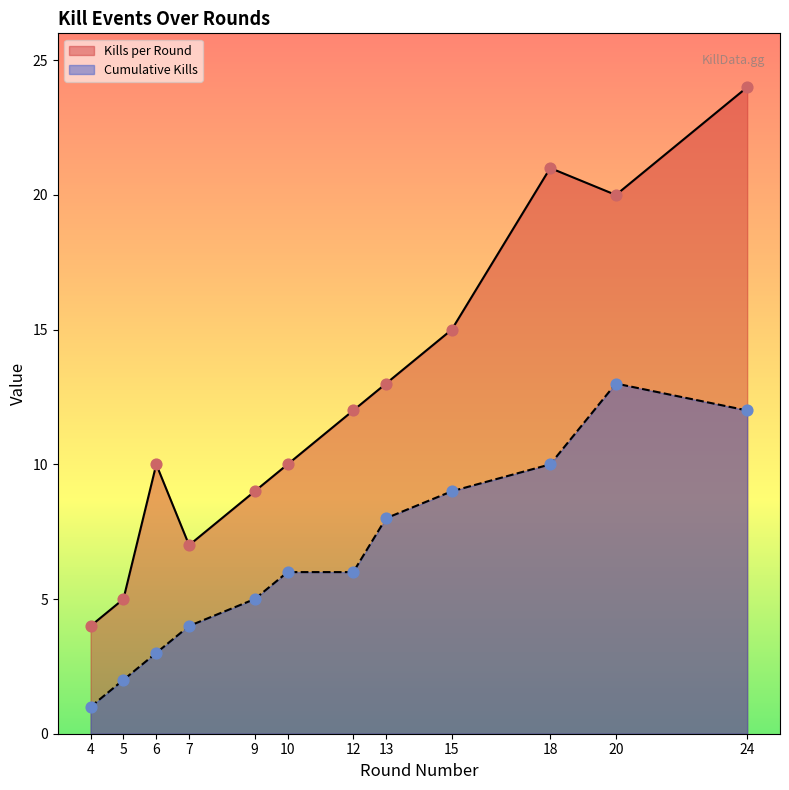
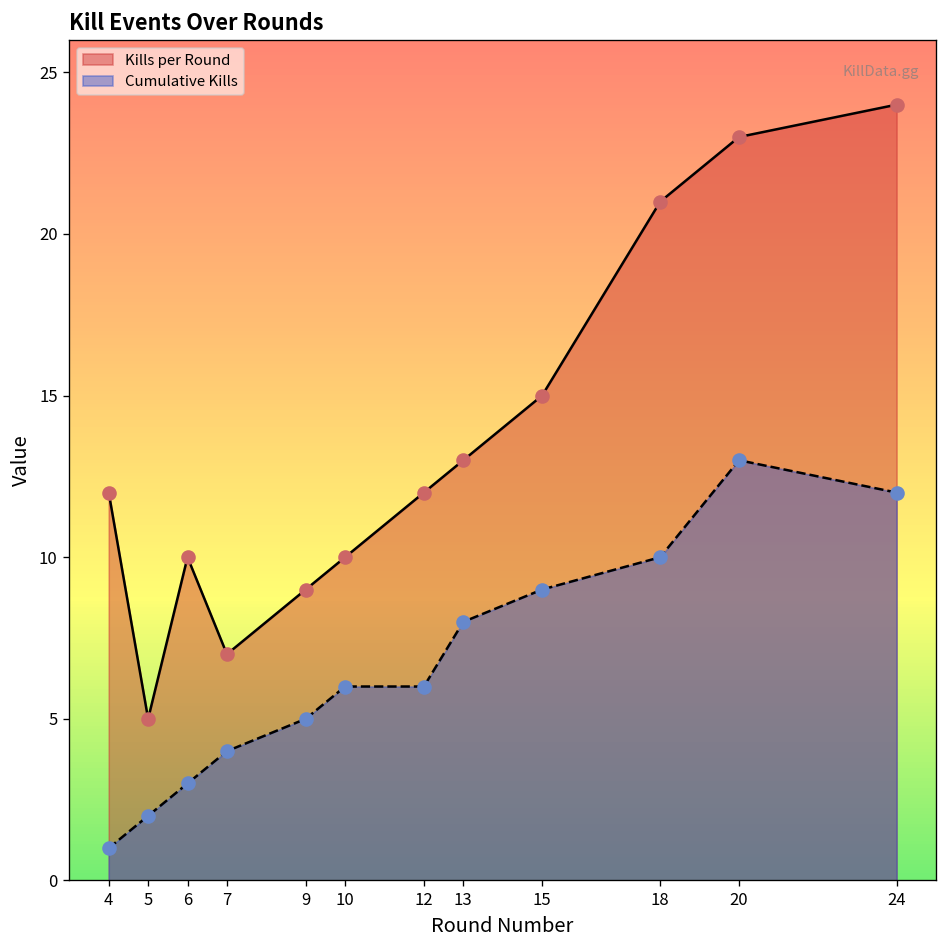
  {
    "Kills per Round": {
-     "4": 4,
+     "4": 12,
      "5": 5,
      "6": 10,
      "7": 7,
      "9": 9,
      "10": 10,
      "12": 12,
      "13": 13,
      "15": 15,
      "18": 21,
-     "20": 20,
+     "20": 23,
      "24": 24
    },
    "Cumulative Kills": {
      "4": 1,
      "5": 2,
      "6": 3,
      "7": 4,
      "9": 5,
      "10": 6,
      "12": 6,
      "13": 8,
      "15": 9,
      "18": 10,
      "20": 13,
      "24": 12
    }
  }
